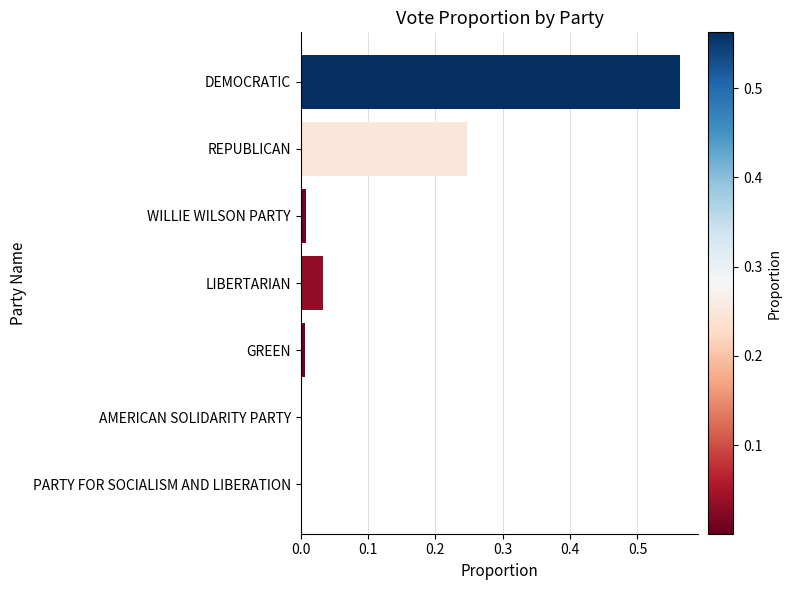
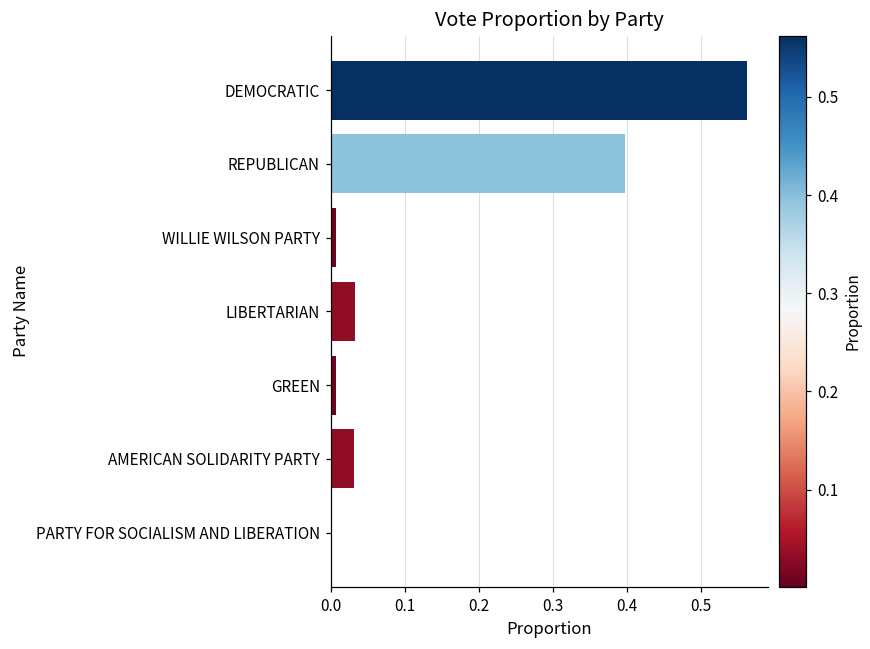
  {
    "DEMOCRATIC": 0.56,
-   "REPUBLICAN": 0.25,
+   "REPUBLICAN": 0.40,
    "WILLIE WILSON PARTY": 0.01,
    "LIBERTARIAN": 0.03,
    "GREEN": 0.01,
-   "AMERICAN SOLIDARITY PARTY": 0.00
+   "AMERICAN SOLIDARITY PARTY": 0.03
  }
